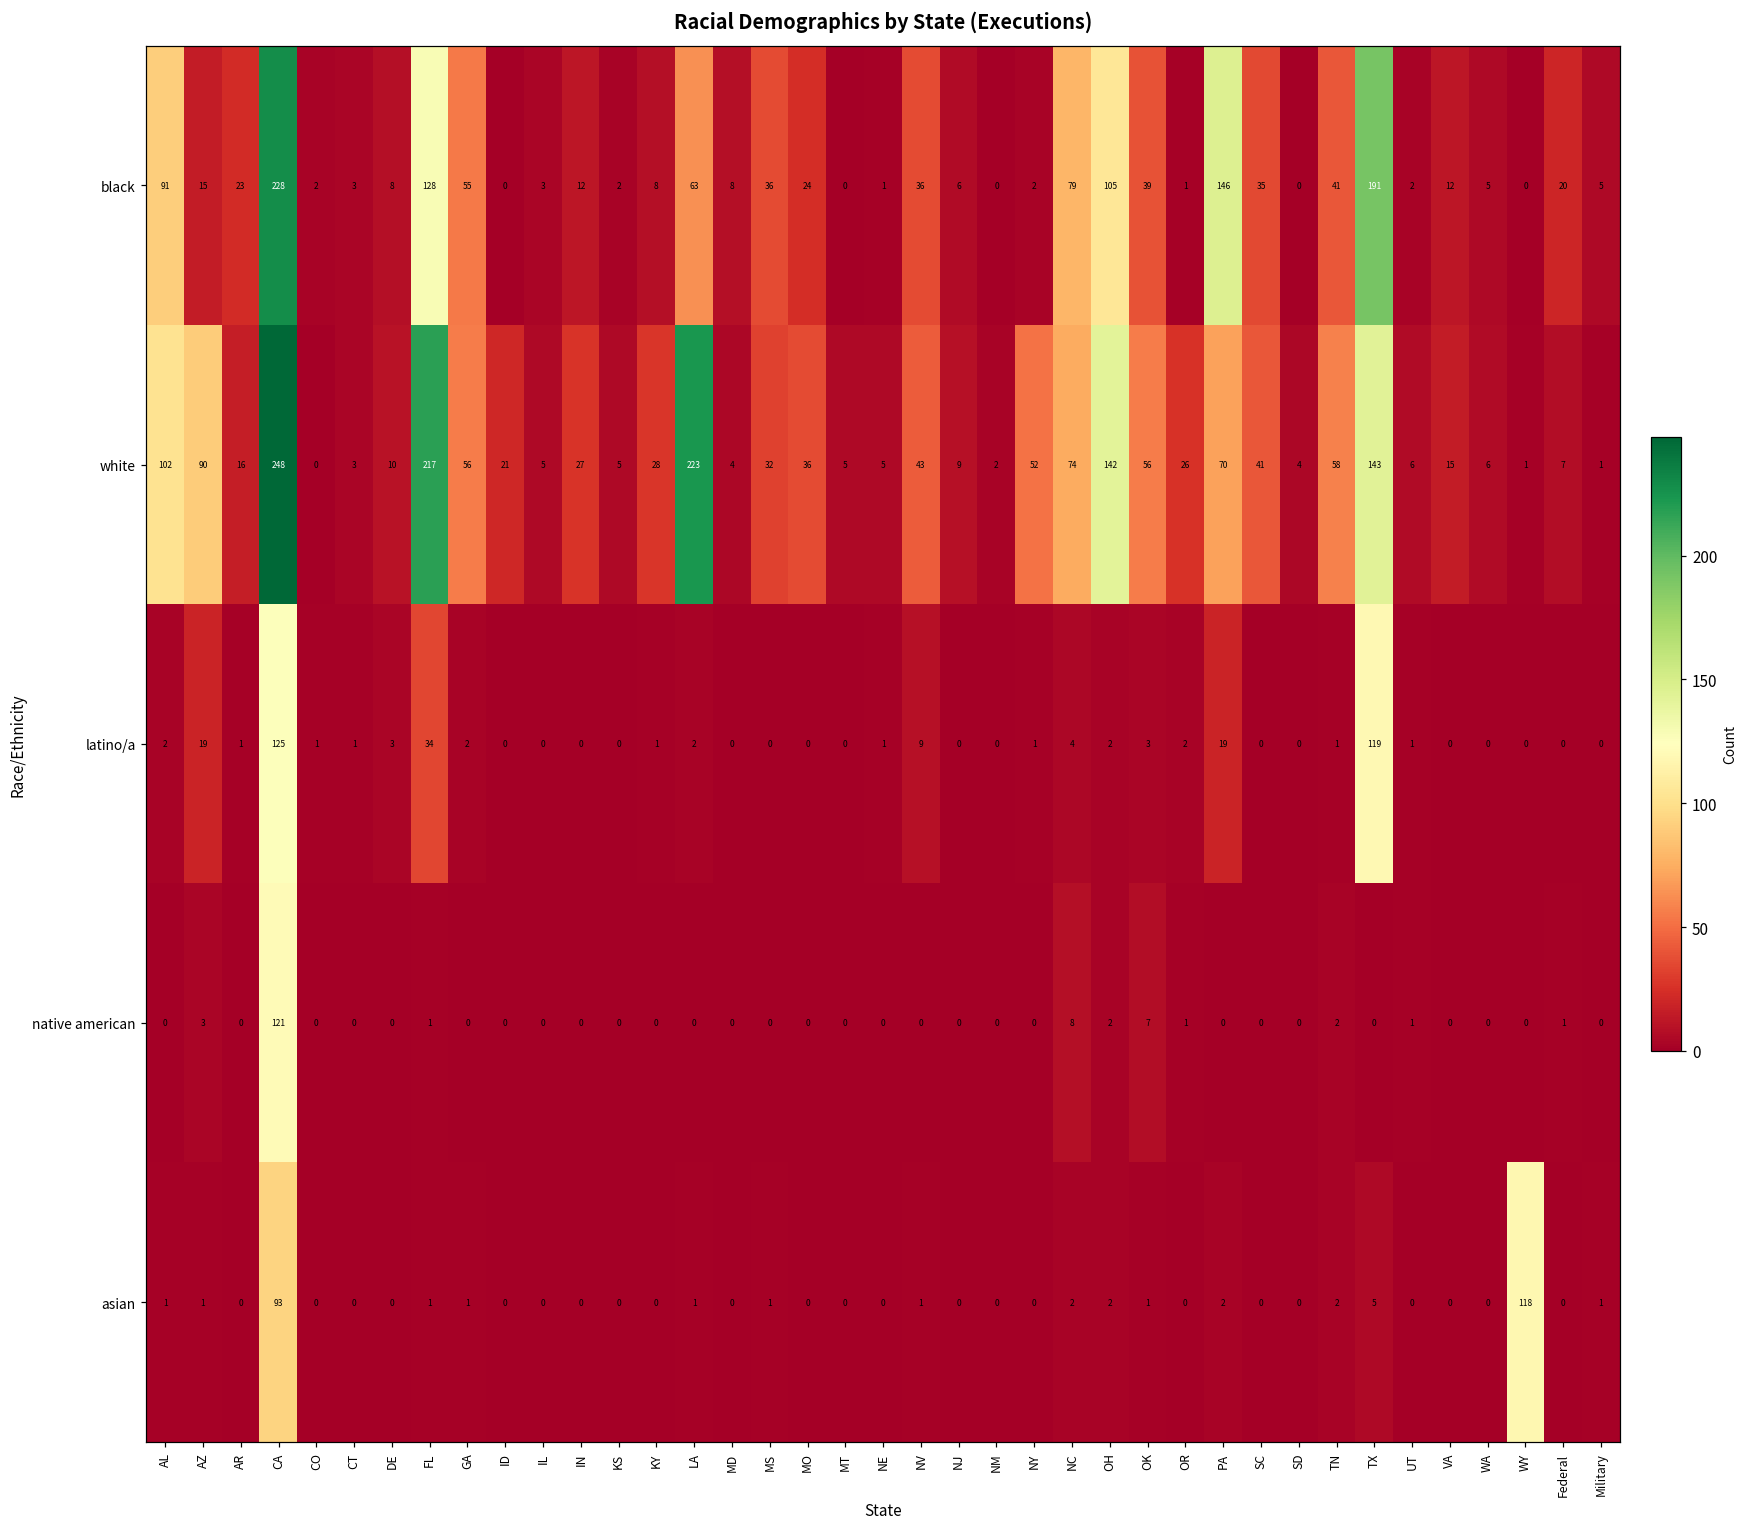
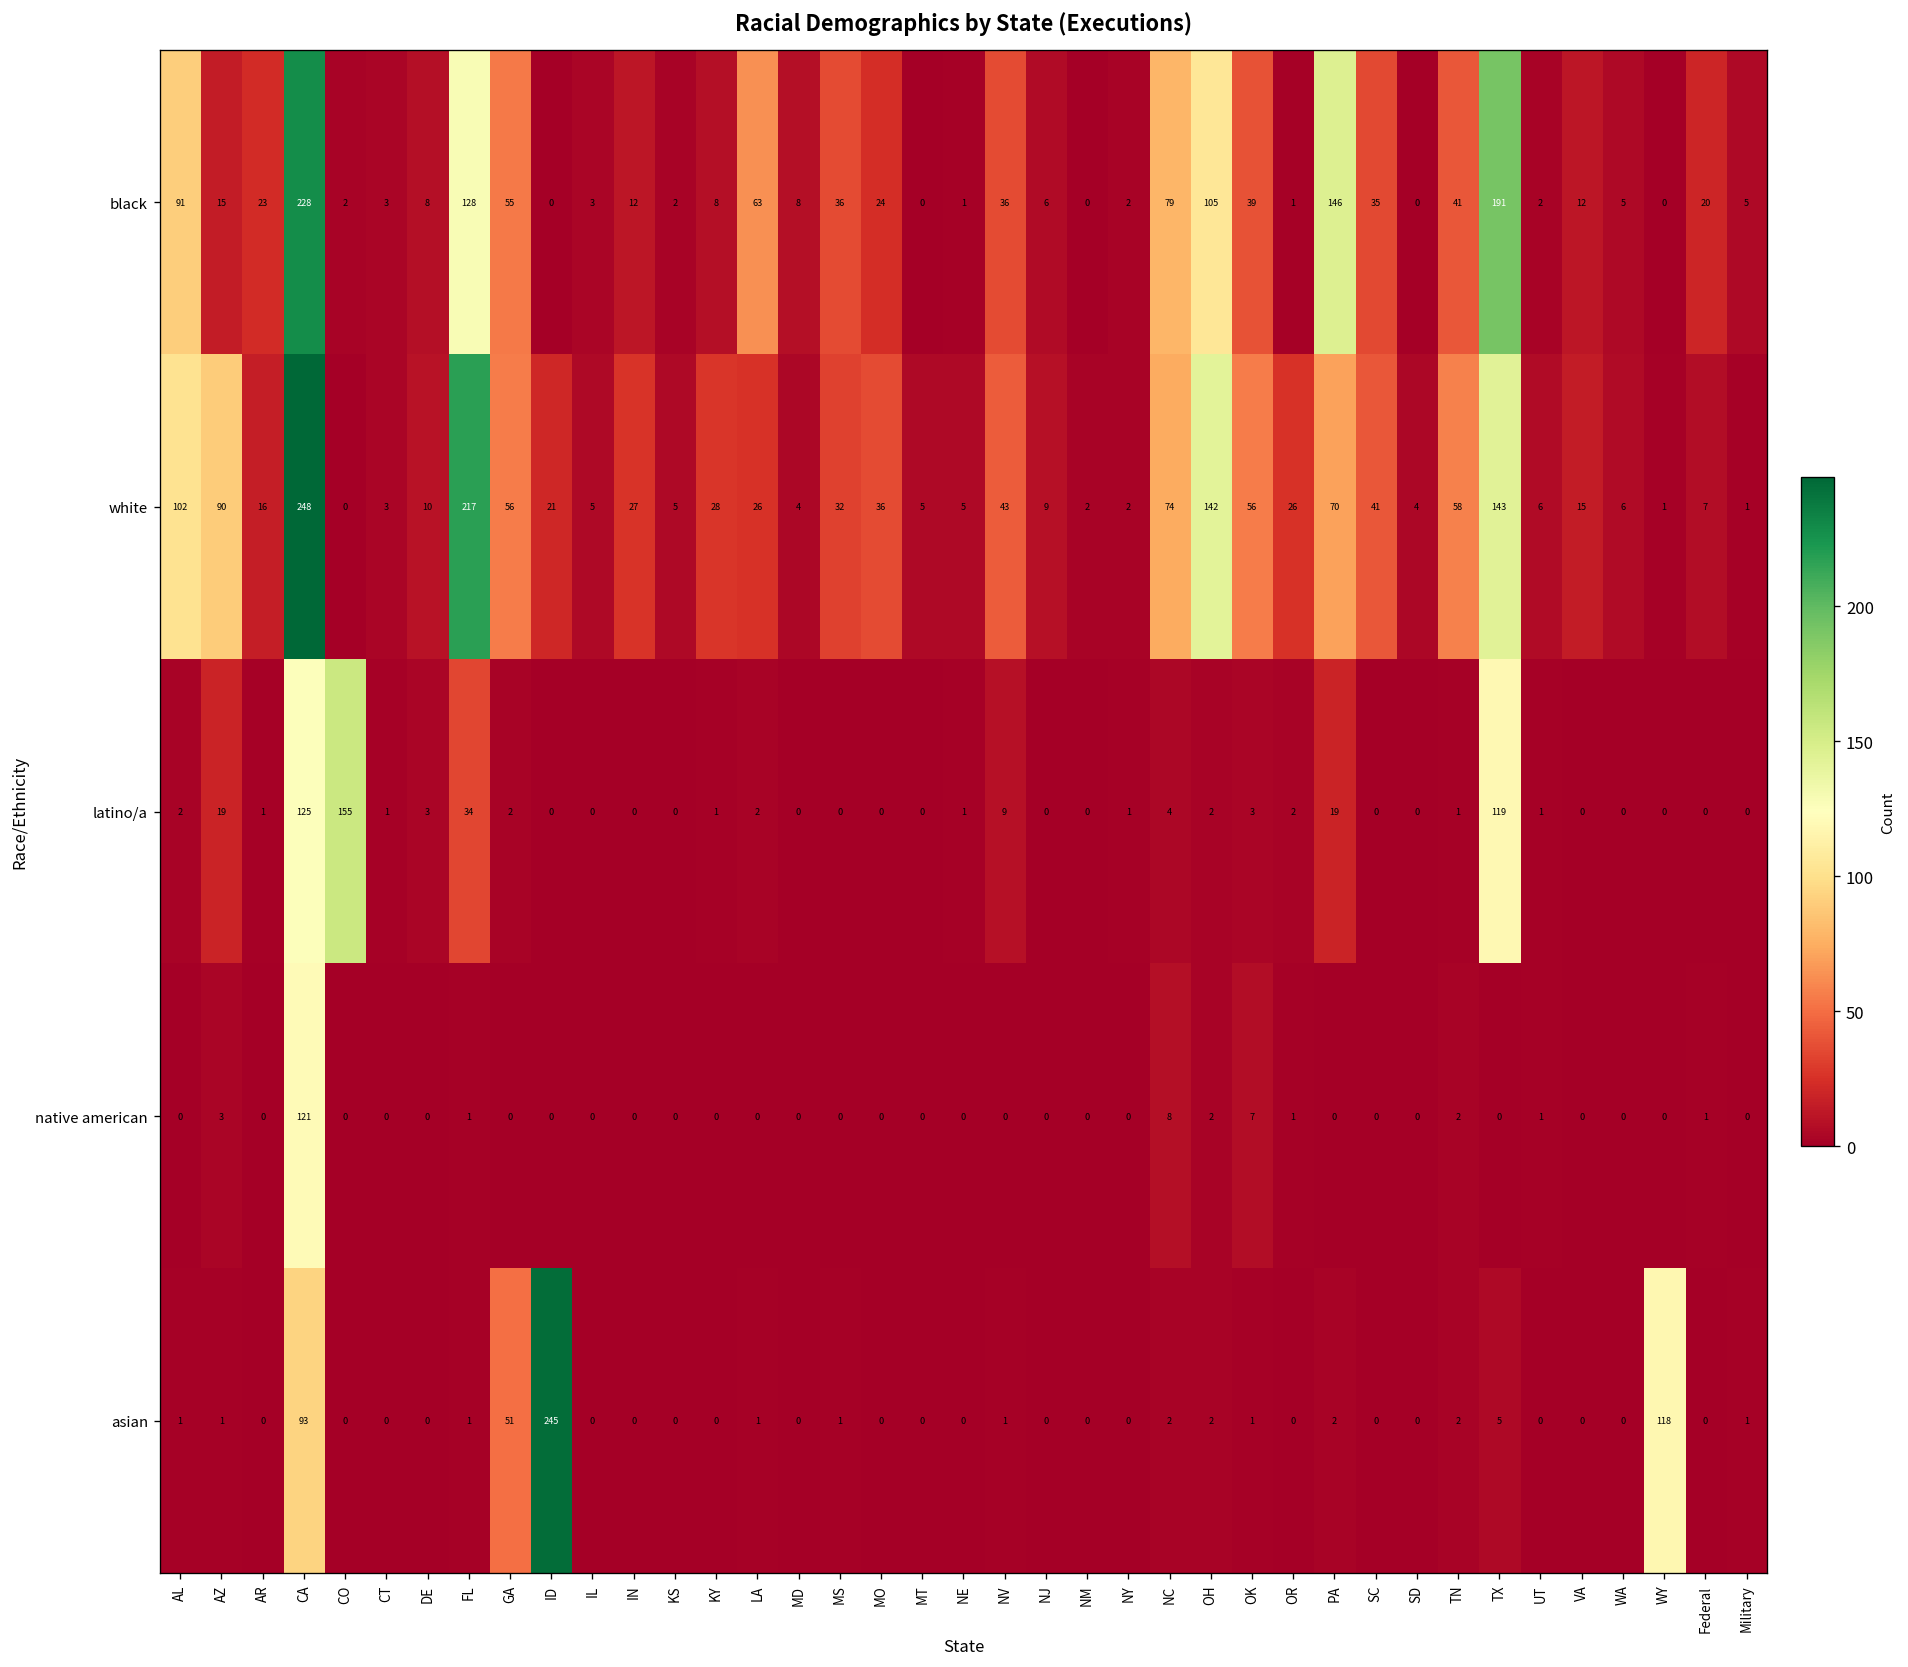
  {
    "black": {
      "AL": 91,
      "AZ": 15,
      "AR": 23,
      "CA": 228,
      "CO": 2,
      "CT": 3,
      "DE": 8,
      "FL": 128,
      "GA": 55,
      "ID": 0,
      "IL": 3,
      "IN": 12,
      "KS": 2,
      "KY": 8,
      "LA": 63,
      "MD": 8,
      "MS": 36,
      "MO": 24,
      "MT": 0,
      "NE": 1,
      "NV": 36,
      "NJ": 6,
      "NM": 0,
      "NY": 2,
      "NC": 79,
      "OH": 105,
      "OK": 39,
      "OR": 1,
      "PA": 146,
      "SC": 35,
      "SD": 0,
      "TN": 41,
      "TX": 191,
      "UT": 2,
      "VA": 12,
      "WA": 5,
      "WY": 0,
      "Federal": 20,
      "Military": 5
    },
    "white": {
      "AL": 102,
      "AZ": 90,
      "AR": 16,
      "CA": 248,
      "CO": 0,
      "CT": 3,
      "DE": 10,
      "FL": 217,
      "GA": 56,
      "ID": 21,
      "IL": 5,
      "IN": 27,
      "KS": 5,
      "KY": 28,
-     "LA": 223,
+     "LA": 26,
      "MD": 4,
      "MS": 32,
      "MO": 36,
      "MT": 5,
      "NE": 5,
      "NV": 43,
      "NJ": 9,
      "NM": 2,
-     "NY": 52,
+     "NY": 2,
      "NC": 74,
      "OH": 142,
      "OK": 56,
      "OR": 26,
      "PA": 70,
      "SC": 41,
      "SD": 4,
      "TN": 58,
      "TX": 143,
      "UT": 6,
      "VA": 15,
      "WA": 6,
      "WY": 1,
      "Federal": 7,
      "Military": 1
    },
    "latino/a": {
      "AL": 2,
      "AZ": 19,
      "AR": 1,
      "CA": 125,
-     "CO": 1,
+     "CO": 155,
      "CT": 1,
      "DE": 3,
      "FL": 34,
      "GA": 2,
      "ID": 0,
      "IL": 0,
      "IN": 0,
      "KS": 0,
      "KY": 1,
      "LA": 2,
      "MD": 0,
      "MS": 0,
      "MO": 0,
      "MT": 0,
      "NE": 1,
      "NV": 9,
      "NJ": 0,
      "NM": 0,
      "NY": 1,
      "NC": 4,
      "OH": 2,
      "OK": 3,
      "OR": 2,
      "PA": 19,
      "SC": 0,
      "SD": 0,
      "TN": 1,
      "TX": 119,
      "UT": 1,
      "VA": 0,
      "WA": 0,
      "WY": 0,
      "Federal": 0,
      "Military": 0
    },
    "native american": {
      "AL": 0,
      "AZ": 3,
      "AR": 0,
      "CA": 121,
      "CO": 0,
      "CT": 0,
      "DE": 0,
      "FL": 1,
      "GA": 0,
      "ID": 0,
      "IL": 0,
      "IN": 0,
      "KS": 0,
      "KY": 0,
      "LA": 0,
      "MD": 0,
      "MS": 0,
      "MO": 0,
      "MT": 0,
      "NE": 0,
      "NV": 0,
      "NJ": 0,
      "NM": 0,
      "NY": 0,
      "NC": 8,
      "OH": 2,
      "OK": 7,
      "OR": 1,
      "PA": 0,
      "SC": 0,
      "SD": 0,
      "TN": 2,
      "TX": 0,
      "UT": 1,
      "VA": 0,
      "WA": 0,
      "WY": 0,
      "Federal": 1,
      "Military": 0
    },
    "asian": {
      "AL": 1,
      "AZ": 1,
      "AR": 0,
      "CA": 93,
      "CO": 0,
      "CT": 0,
      "DE": 0,
      "FL": 1,
-     "GA": 1,
-     "ID": 0,
+     "GA": 51,
+     "ID": 245,
      "IL": 0,
      "IN": 0,
      "KS": 0,
      "KY": 0,
      "LA": 1,
      "MD": 0,
      "MS": 1,
      "MO": 0,
      "MT": 0,
      "NE": 0,
      "NV": 1,
      "NJ": 0,
      "NM": 0,
      "NY": 0,
      "NC": 2,
      "OH": 2,
      "OK": 1,
      "OR": 0,
      "PA": 2,
      "SC": 0,
      "SD": 0,
      "TN": 2,
      "TX": 5,
      "UT": 0,
      "VA": 0,
      "WA": 0,
      "WY": 118,
      "Federal": 0,
      "Military": 1
    }
  }
